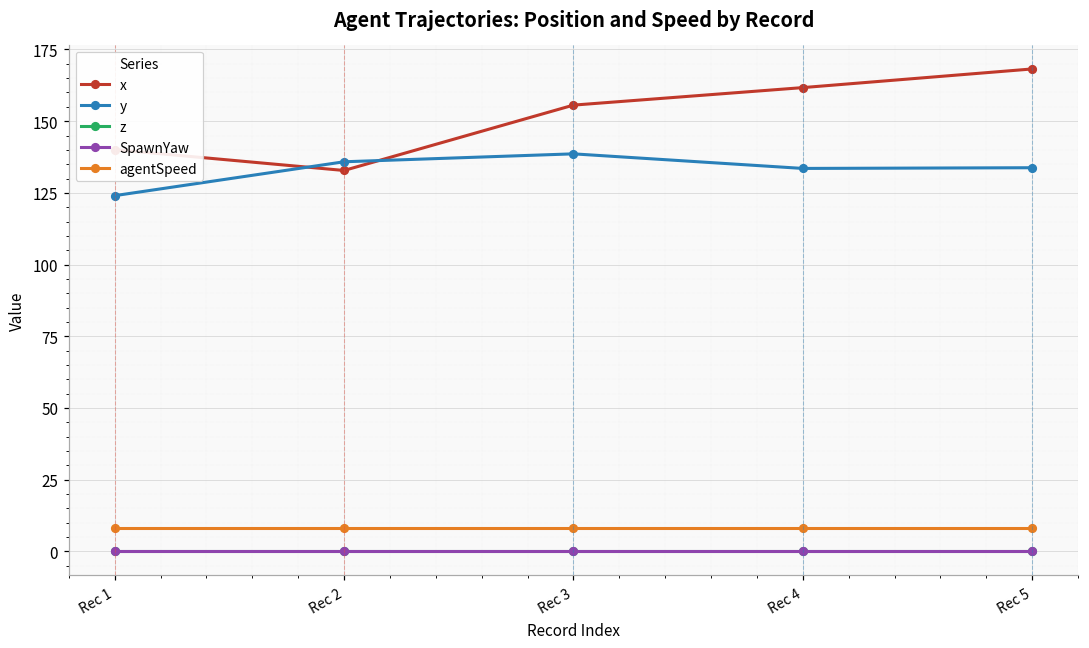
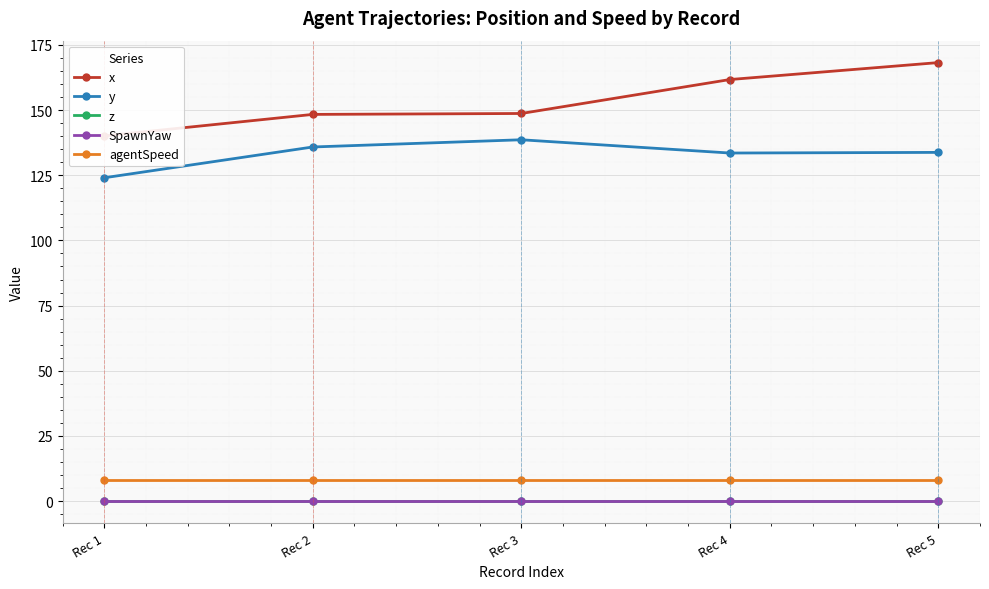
  {
    "x": {
-     "Rec 2": 133,
-     "Rec 3": 156,
+     "Rec 2": 148,
+     "Rec 3": 149,
      "Rec 4": 162,
      "Rec 5": 168
    },
    "y": {
      "Rec 1": 124,
      "Rec 2": 136,
      "Rec 3": 139,
      "Rec 4": 134,
      "Rec 5": 134
    },
    "SpawnYaw": {
      "Rec 1": 0,
      "Rec 2": 0,
      "Rec 3": 0,
      "Rec 4": 0,
      "Rec 5": 0
    },
    "agentSpeed": {
      "Rec 1": 8,
      "Rec 2": 8,
      "Rec 3": 8,
      "Rec 4": 8,
      "Rec 5": 8
    }
  }
